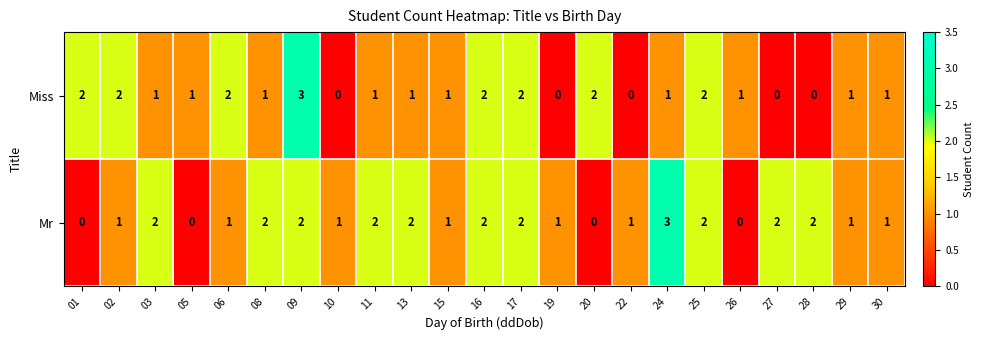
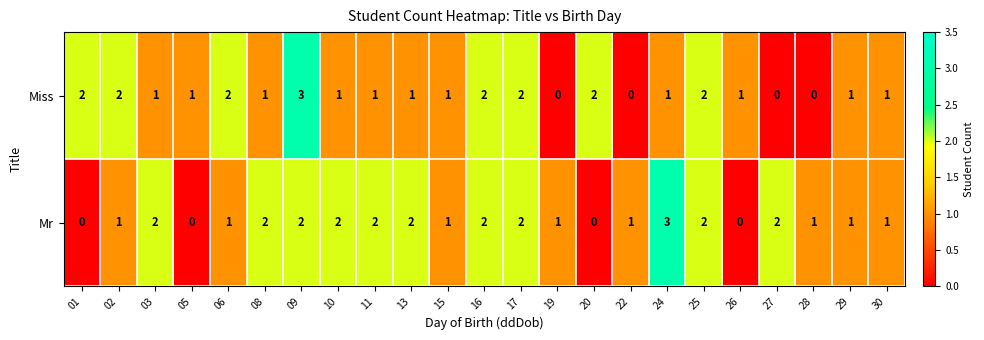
  {
    "Miss": {
      "01": 2,
      "02": 2,
      "03": 1,
      "05": 1,
      "06": 2,
      "08": 1,
      "09": 3,
-     "10": 0,
+     "10": 1,
      "11": 1,
      "13": 1,
      "15": 1,
      "16": 2,
      "17": 2,
      "19": 0,
      "20": 2,
      "22": 0,
      "24": 1,
      "25": 2,
      "26": 1,
      "27": 0,
      "28": 0,
      "29": 1,
      "30": 1
    },
    "Mr": {
      "01": 0,
      "02": 1,
      "03": 2,
      "05": 0,
      "06": 1,
      "08": 2,
      "09": 2,
-     "10": 1,
+     "10": 2,
      "11": 2,
      "13": 2,
      "15": 1,
      "16": 2,
      "17": 2,
      "19": 1,
      "20": 0,
      "22": 1,
      "24": 3,
      "25": 2,
      "26": 0,
      "27": 2,
-     "28": 2,
+     "28": 1,
      "29": 1,
      "30": 1
    }
  }
